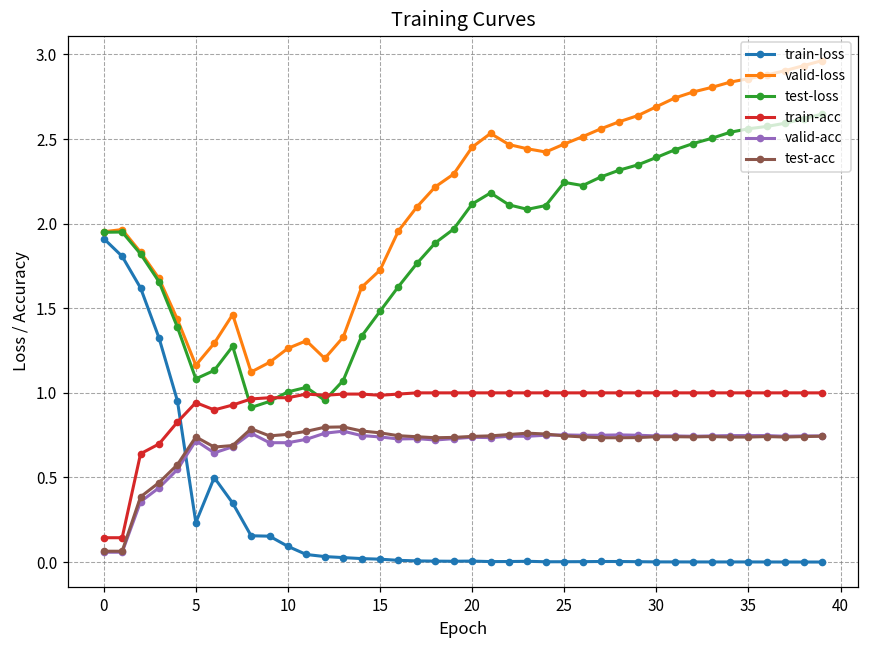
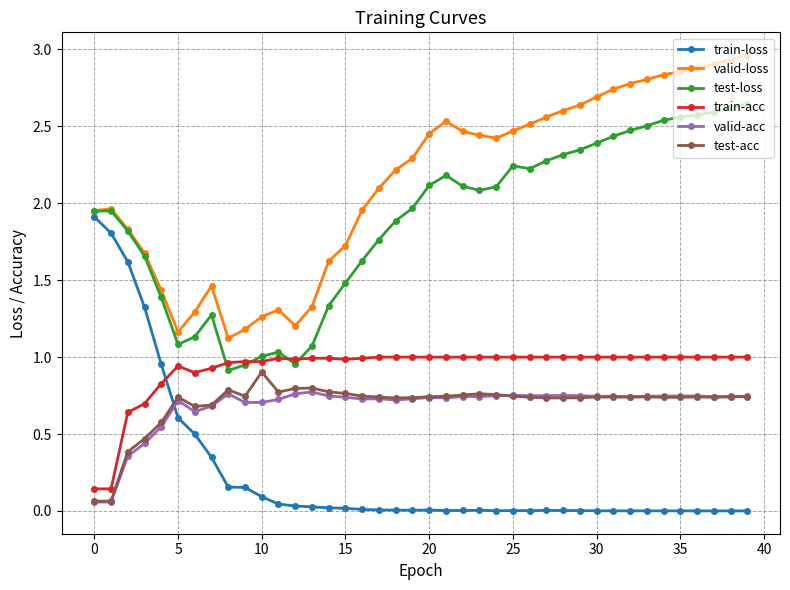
  {
    "train-loss": {
      "0": 1.91,
-     "5": 0.23,
+     "5": 0.61,
      "10": 0.09,
      "15": 0.02,
      "20": 0.01,
      "25": 0.00,
      "30": 0.00,
      "35": 0.00
    },
    "valid-loss": {
      "5": 1.16,
      "10": 1.26,
      "15": 1.73,
      "20": 2.45,
      "25": 2.47,
      "30": 2.69
    },
    "test-loss": {
      "5": 1.08,
      "10": 1.01,
      "15": 1.48,
      "20": 2.12,
      "25": 2.24,
      "30": 2.39
    },
    "train-acc": {
      "0": 0.14,
      "5": 0.94,
      "10": 0.97,
      "15": 0.99,
      "20": 1.00,
      "25": 1.00,
      "30": 1.00,
      "35": 1.00
    },
    "valid-acc": {
      "5": 0.72,
      "10": 0.71,
      "15": 0.74
    },
    "test-acc": {
      "5": 0.74,
-     "10": 0.75,
+     "10": 0.90,
      "15": 0.76
    }
  }
